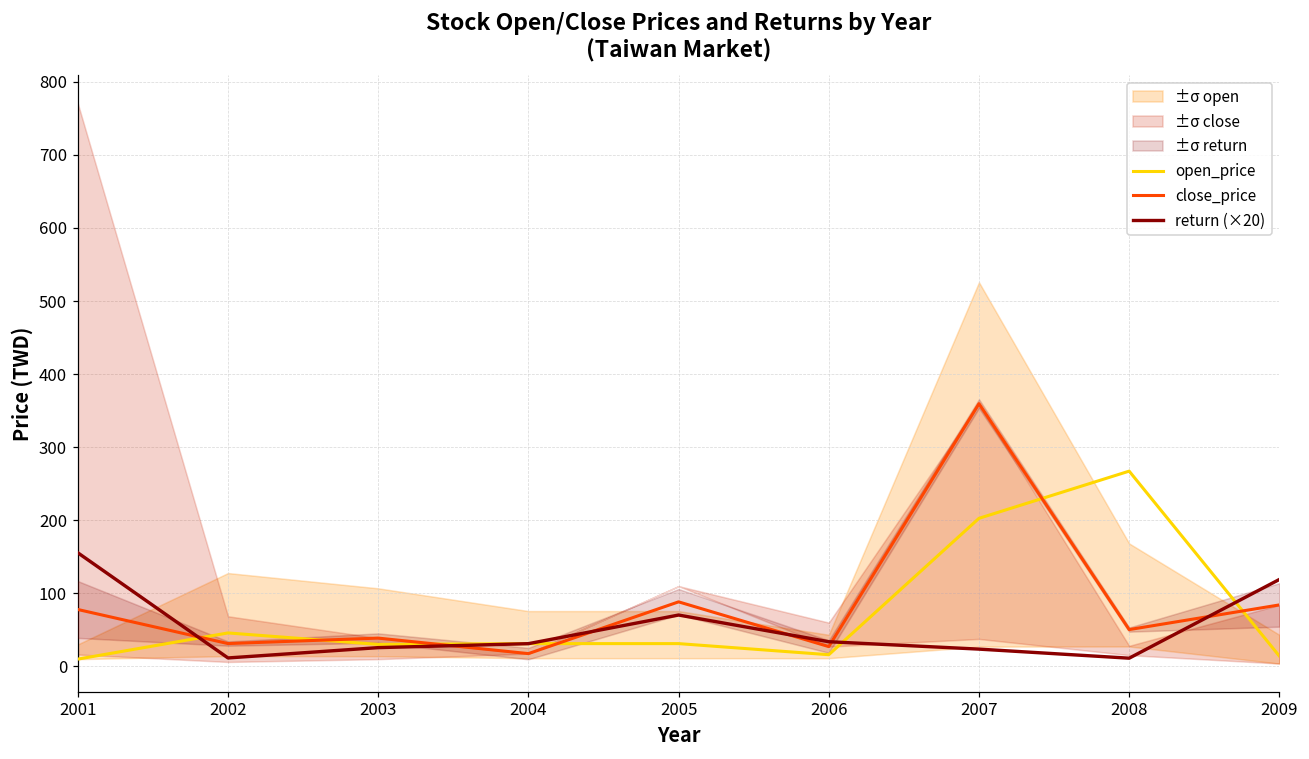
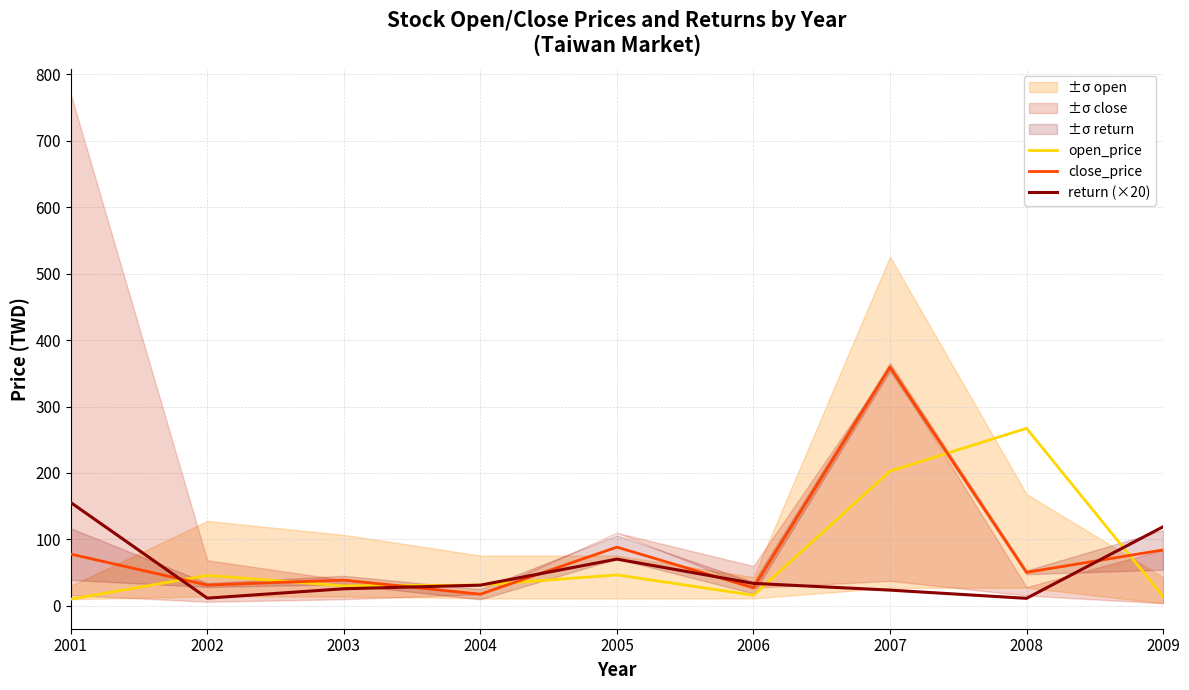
  {
    "open_price": {
      "2001": 10,
      "2002": 50,
      "2003": 30,
-     "2005": 30,
+     "2005": 50,
      "2006": 20,
      "2007": 200,
      "2008": 270,
      "2009": 10
    },
    "close_price": {
      "2001": 80,
      "2005": 90,
      "2006": 30
    }
  }
